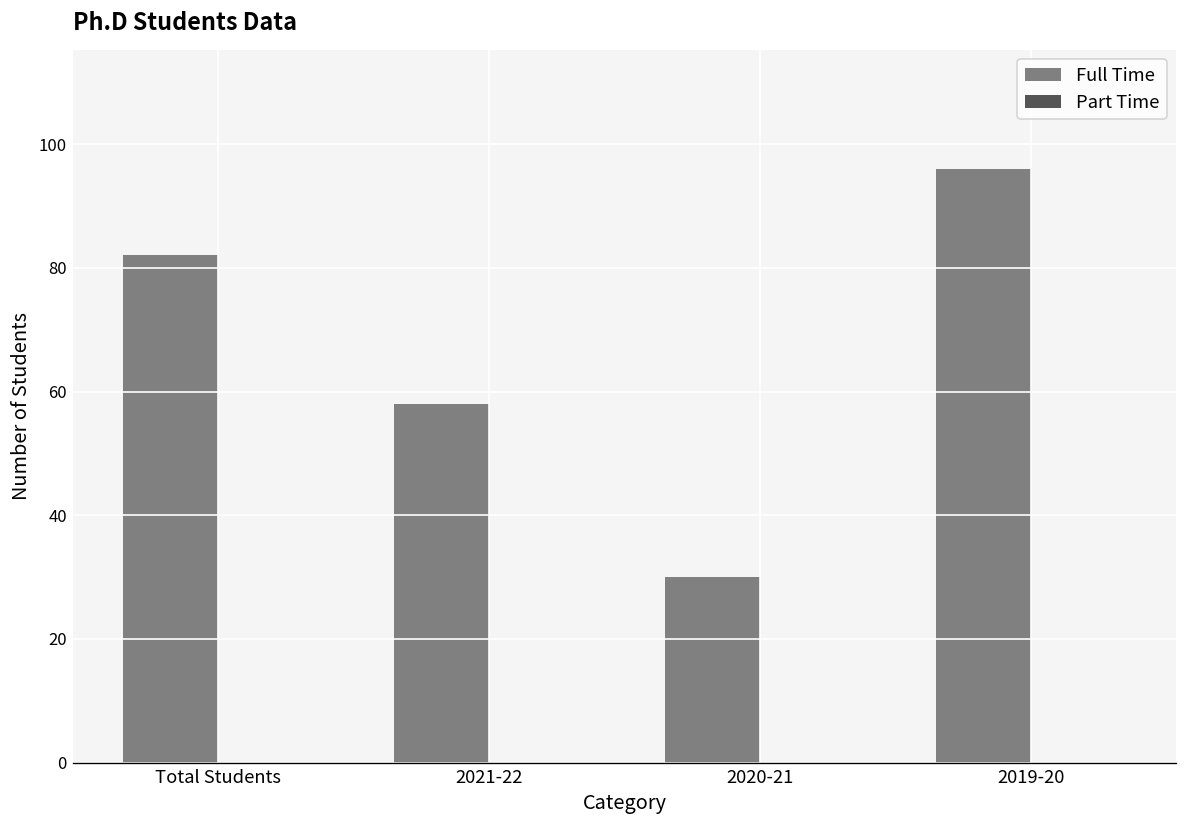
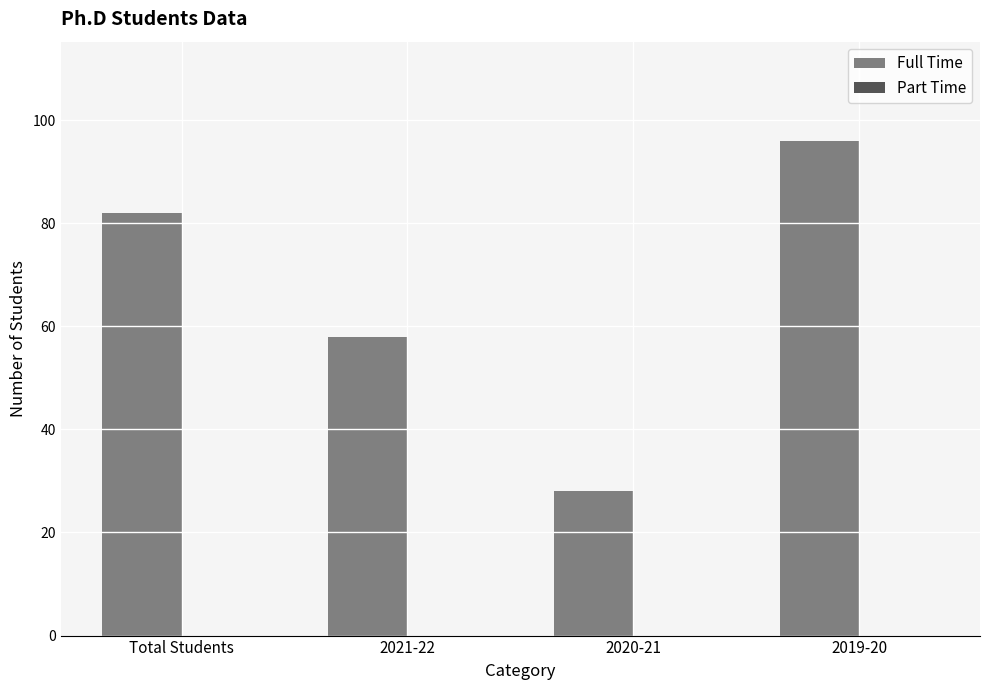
  {
    "Full Time": {
      "Total Students": 82,
      "2021-22": 58,
-     "2020-21": 30,
+     "2020-21": 28,
      "2019-20": 96
    },
    "Part Time": {
      "Total Students": 0,
      "2021-22": 0,
      "2020-21": 0,
      "2019-20": 0
    }
  }
